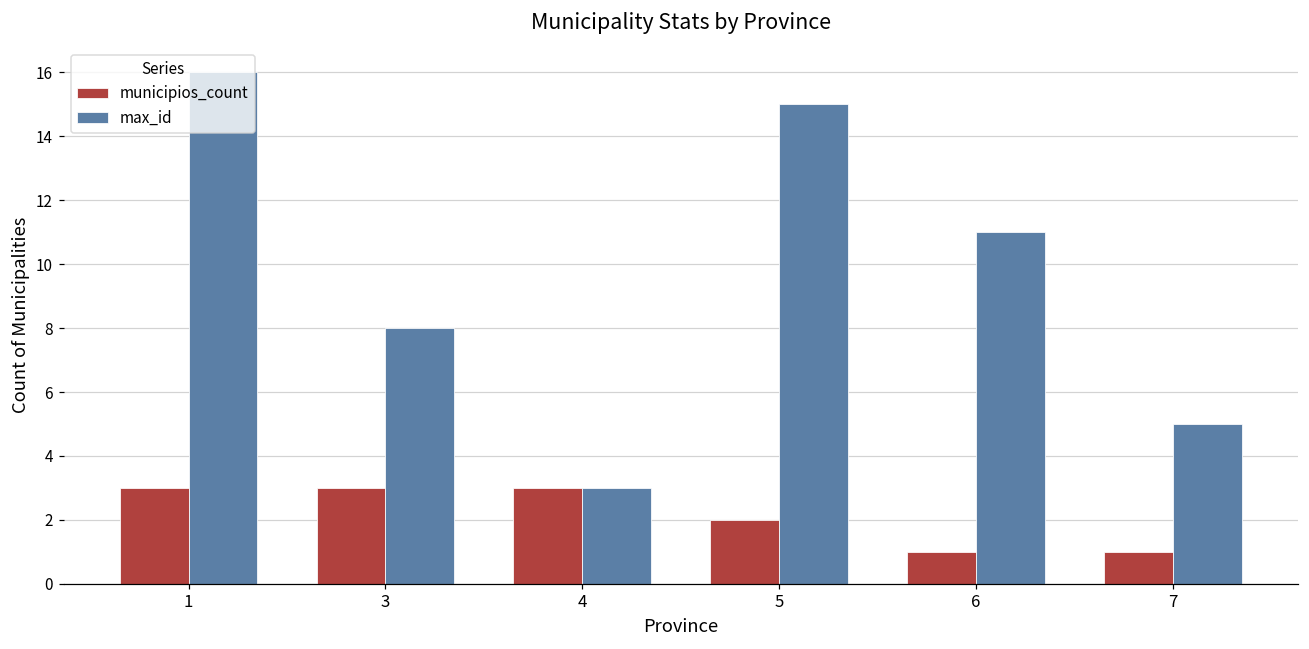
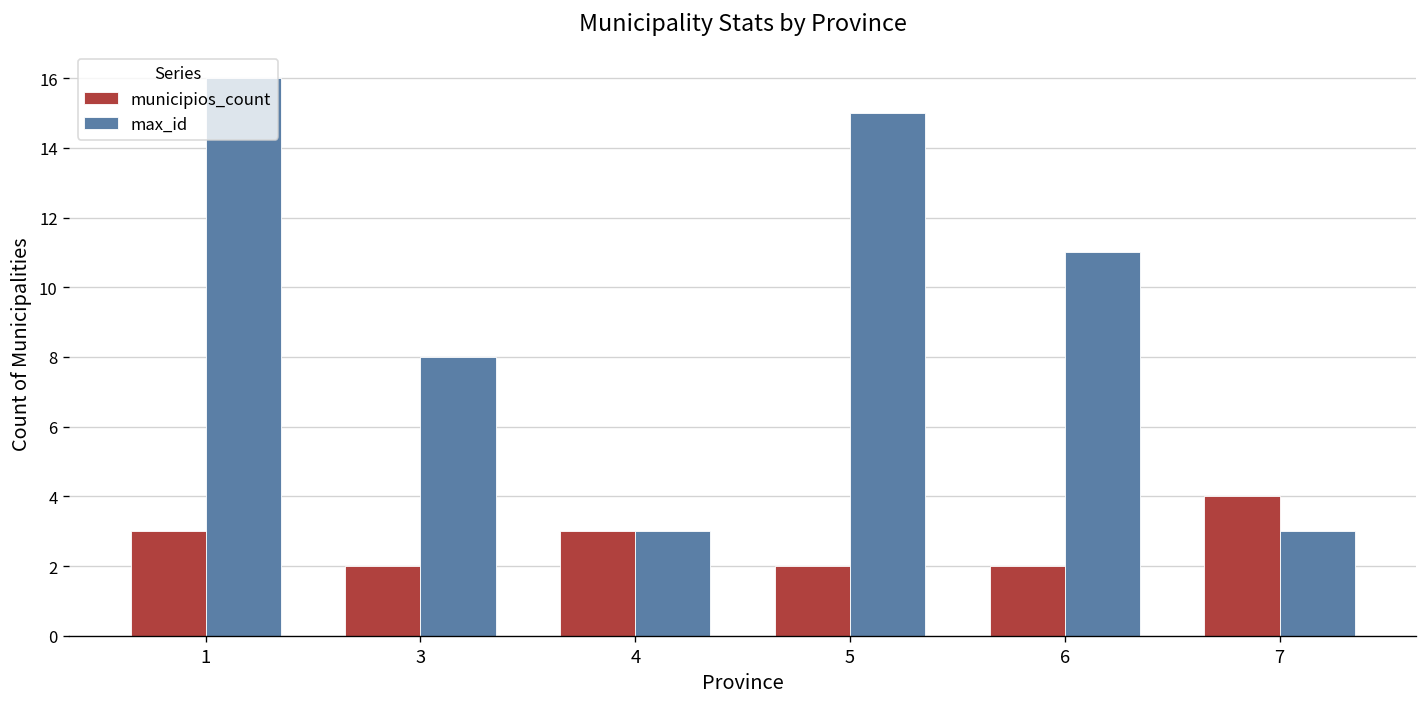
  {
    "municipios_count": {
      "1": 3,
-     "3": 3,
+     "3": 2,
      "4": 3,
      "5": 2,
-     "6": 1,
-     "7": 1
+     "6": 2,
+     "7": 4
    },
    "max_id": {
      "3": 8,
      "4": 3,
      "5": 15,
      "6": 11,
-     "7": 5
+     "7": 3
    }
  }
